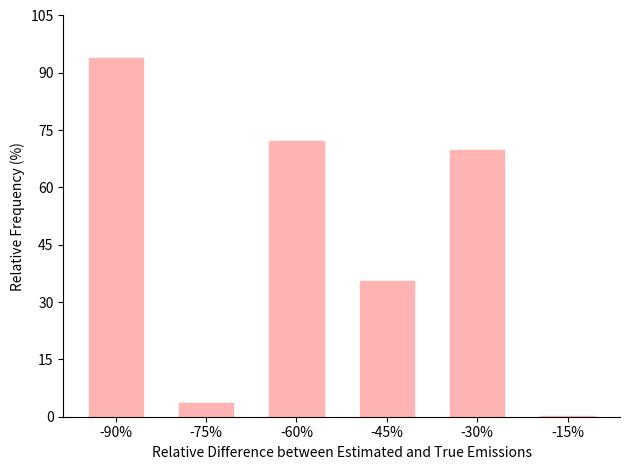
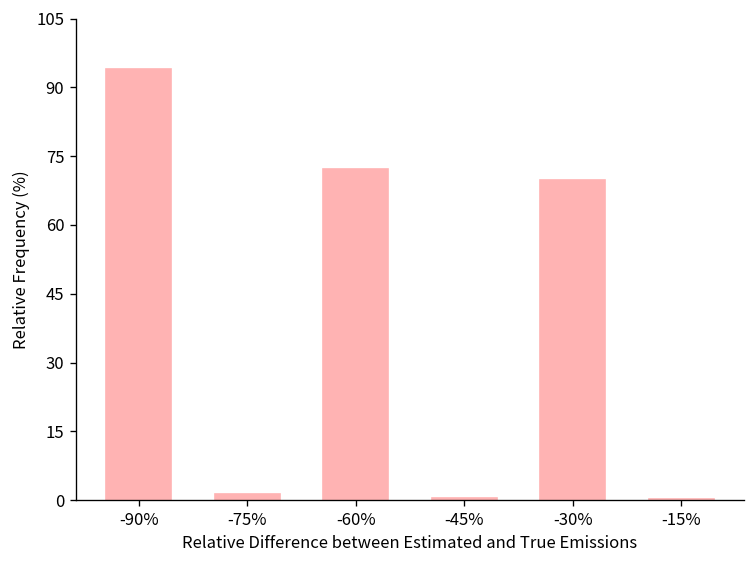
  {
    "-90%": 94,
-   "-75%": 4,
+   "-75%": 1,
    "-60%": 72,
-   "-45%": 36,
+   "-45%": 1,
    "-30%": 70
  }
